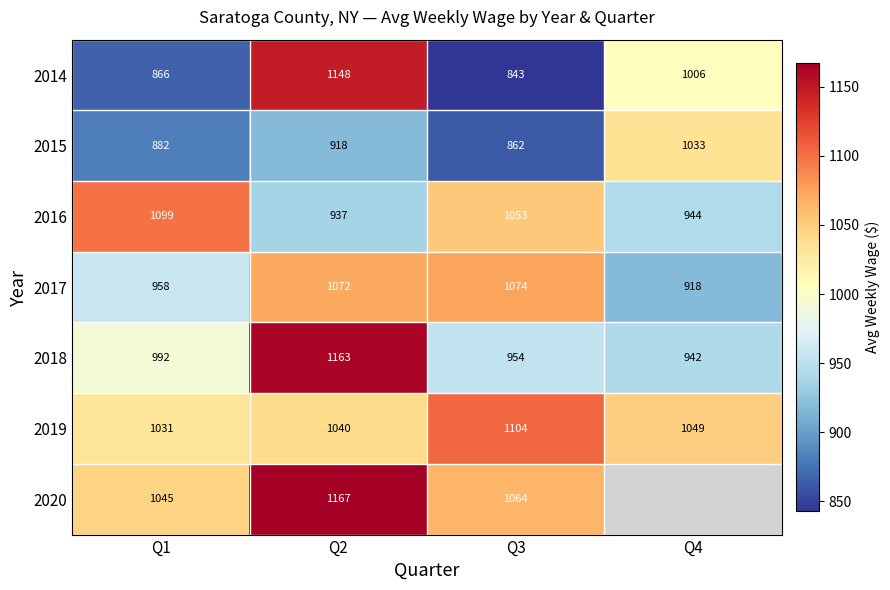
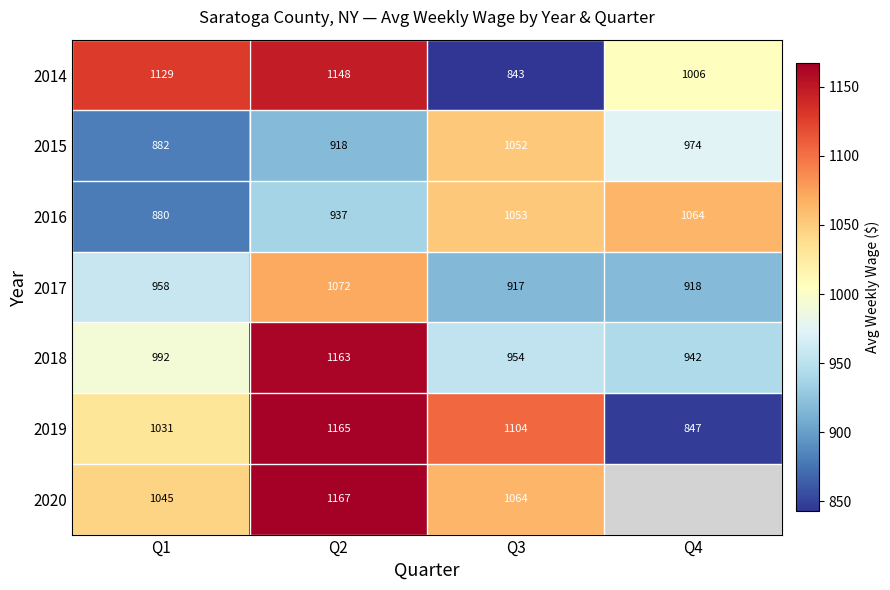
  {
    "2014": {
-     "Q1": 866,
+     "Q1": 1129,
      "Q2": 1148,
      "Q3": 843,
      "Q4": 1006
    },
    "2015": {
      "Q1": 882,
      "Q2": 918,
-     "Q3": 862,
-     "Q4": 1033
+     "Q3": 1052,
+     "Q4": 974
    },
    "2016": {
-     "Q1": 1099,
+     "Q1": 880,
      "Q2": 937,
      "Q3": 1053,
-     "Q4": 944
+     "Q4": 1064
    },
    "2017": {
      "Q1": 958,
      "Q2": 1072,
-     "Q3": 1074,
+     "Q3": 917,
      "Q4": 918
    },
    "2018": {
      "Q1": 992,
      "Q2": 1163,
      "Q3": 954,
      "Q4": 942
    },
    "2019": {
      "Q1": 1031,
-     "Q2": 1040,
+     "Q2": 1165,
      "Q3": 1104,
-     "Q4": 1049
+     "Q4": 847
    },
    "2020": {
      "Q1": 1045,
      "Q2": 1167,
      "Q3": 1064
    }
  }
